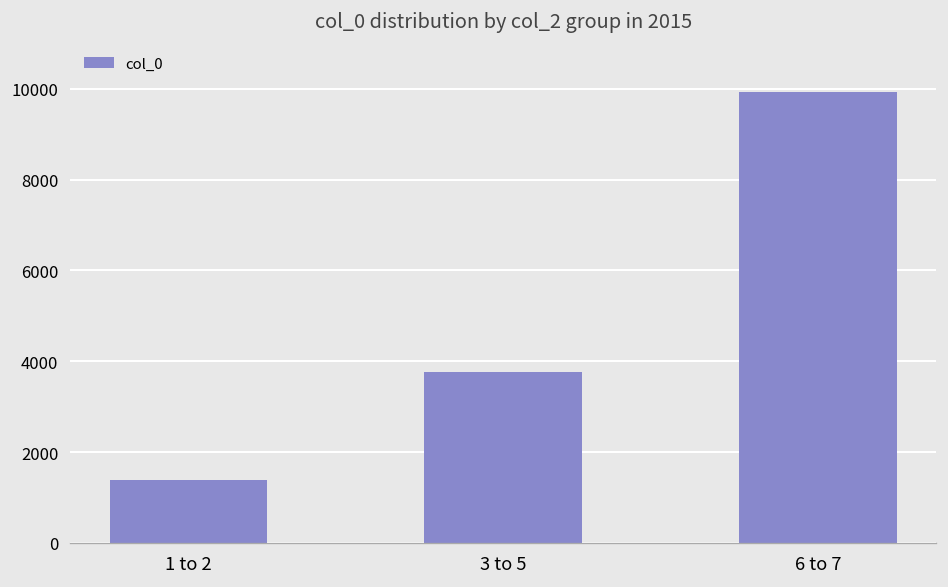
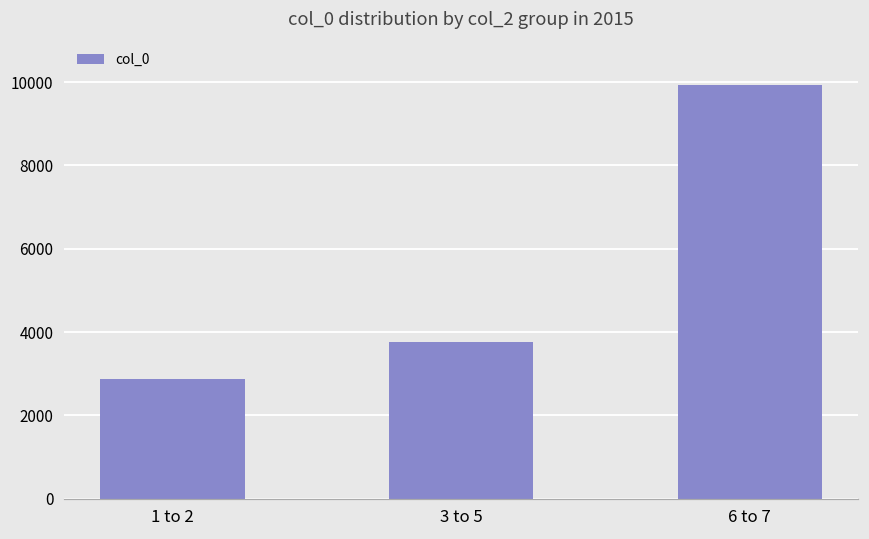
  {
-   "1 to 2": 1400,
+   "1 to 2": 2900,
    "3 to 5": 3800,
    "6 to 7": 9900
  }
